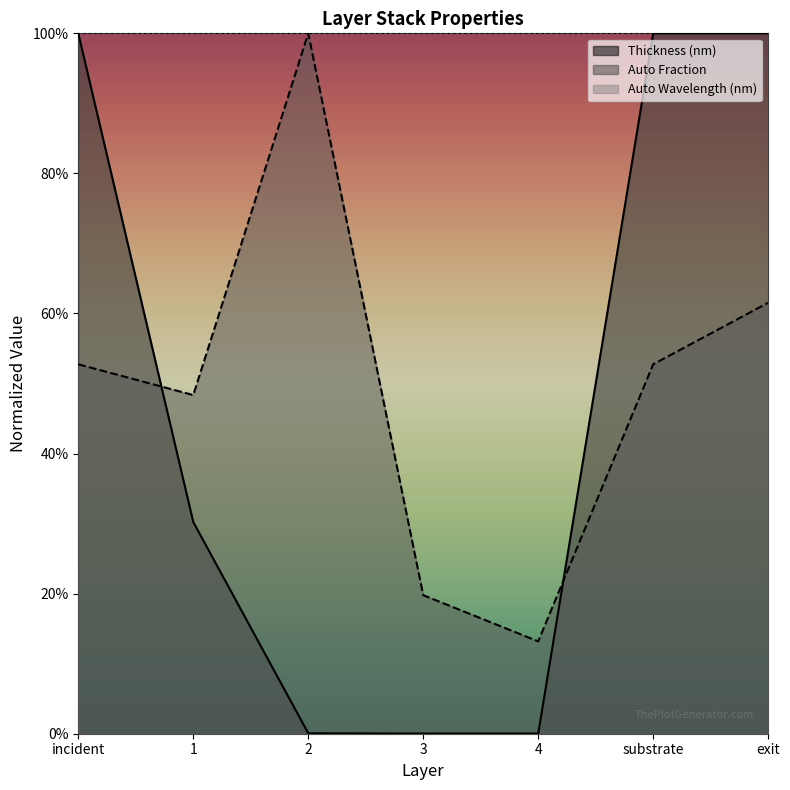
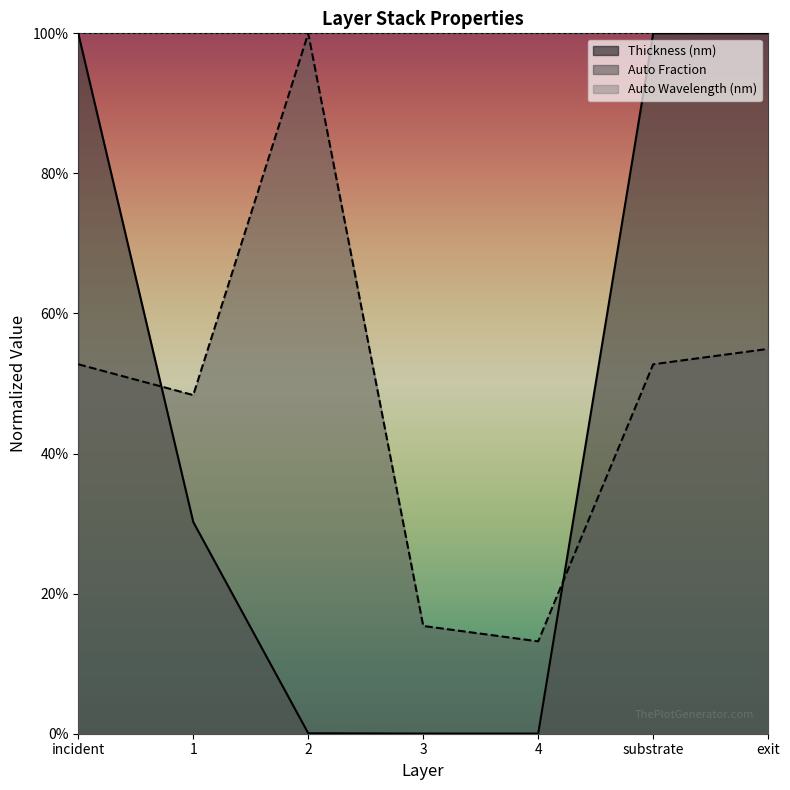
  {
    "Thickness (nm)": {
      "1": "30%",
      "2": "0%",
      "3": "0%",
      "4": "0%"
    },
    "Auto Fraction": {
      "incident": "53%",
      "1": "48%",
-     "3": "20%",
+     "3": "15%",
      "4": "13%",
      "substrate": "53%",
-     "exit": "62%"
+     "exit": "55%"
    },
    "Auto Wavelength (nm)": {
      "1": "100%",
      "3": "100%",
      "4": "100%"
    }
  }
